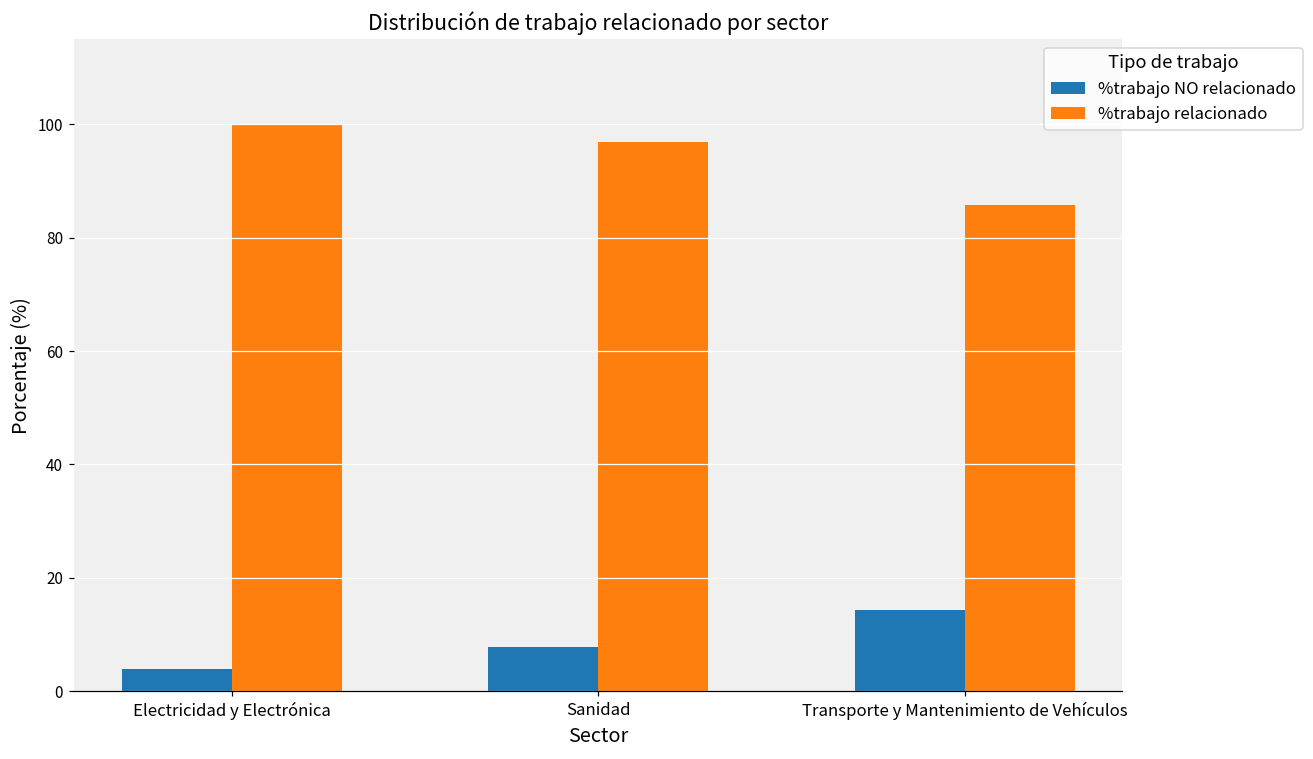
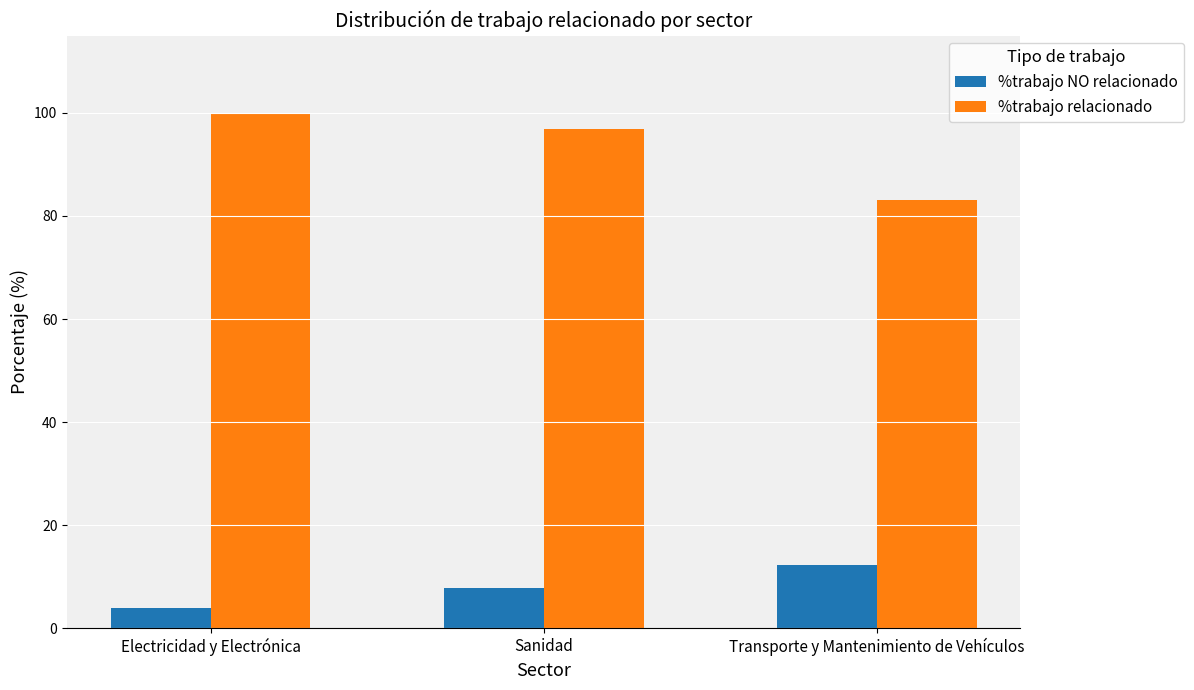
  {
    "%trabajo NO relacionado": {
      "Electricidad y Electrónica": 4,
      "Sanidad": 8,
-     "Transporte y Mantenimiento de Vehículos": 14
+     "Transporte y Mantenimiento de Vehículos": 12
    },
    "%trabajo relacionado": {
      "Electricidad y Electrónica": 100,
      "Sanidad": 97,
-     "Transporte y Mantenimiento de Vehículos": 86
+     "Transporte y Mantenimiento de Vehículos": 83
    }
  }
